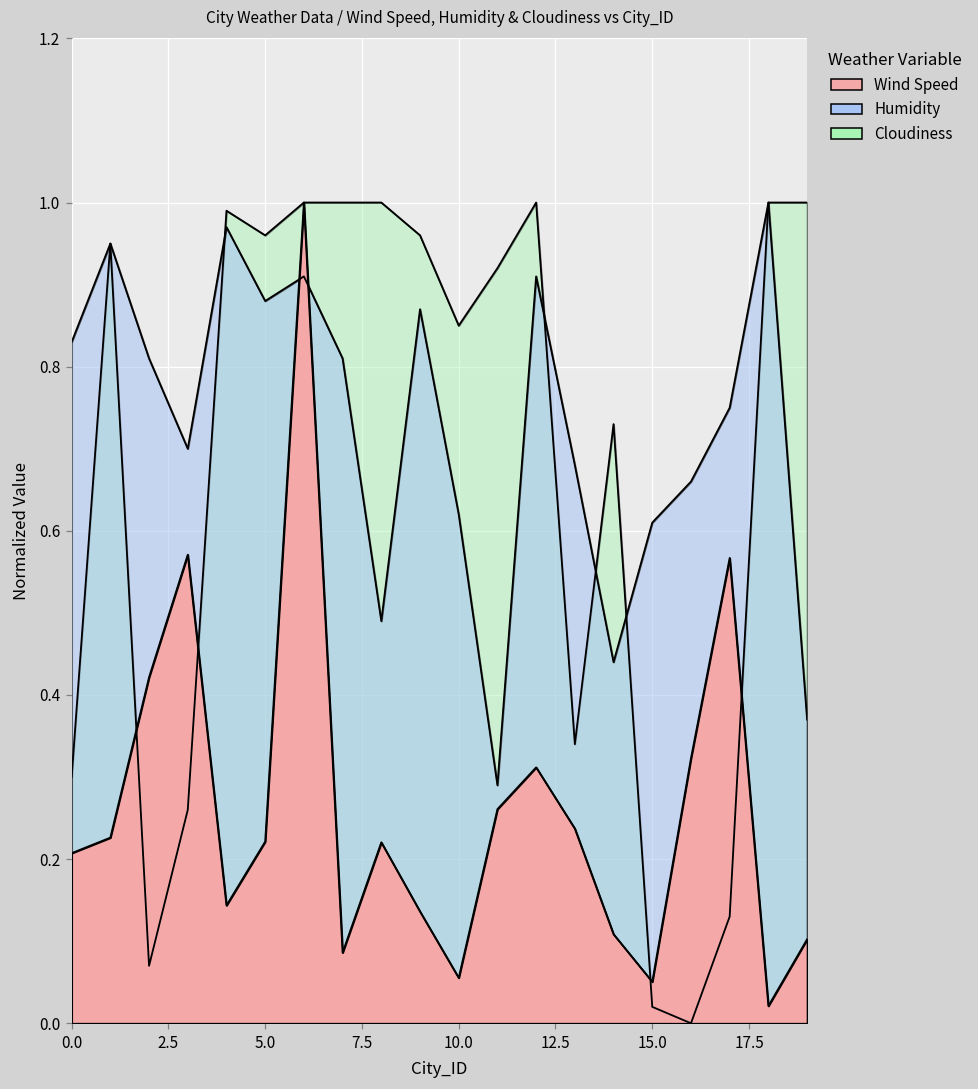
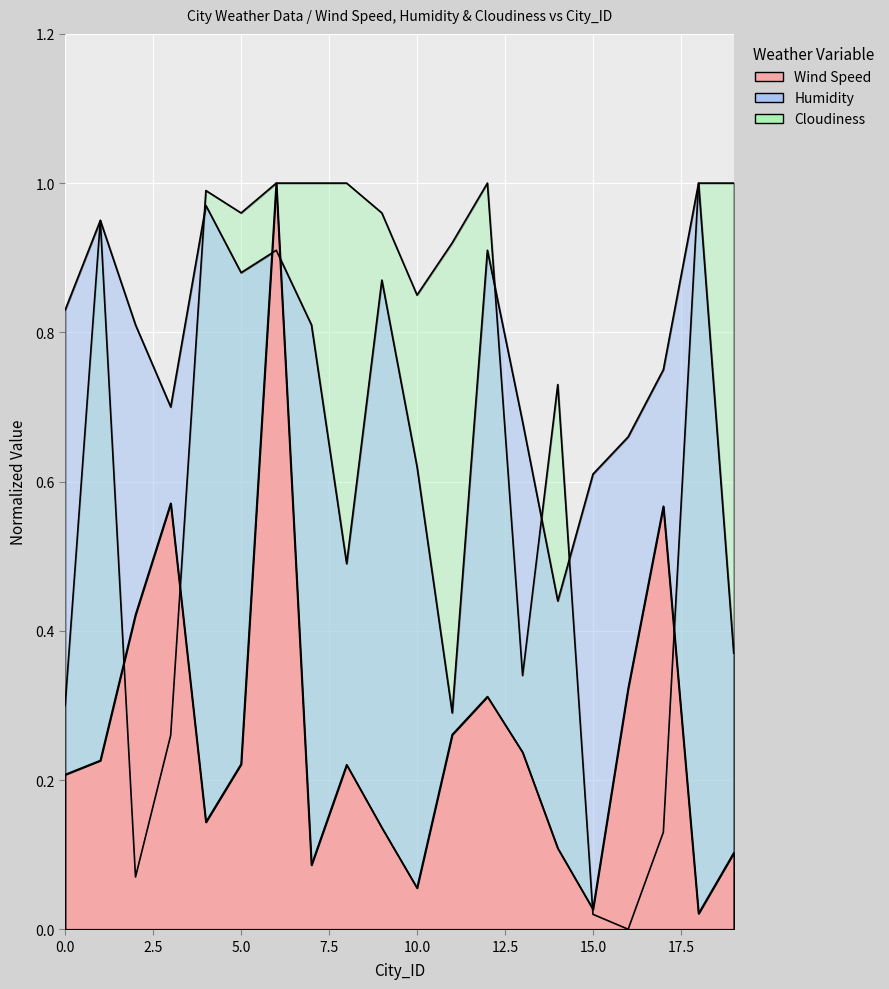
  {
    "Wind Speed": {
      "0.0": 0.21,
      "5.0": 0.22,
      "10.0": 0.06,
-     "15.0": 0.05
+     "15.0": 0.03
    }
  }
